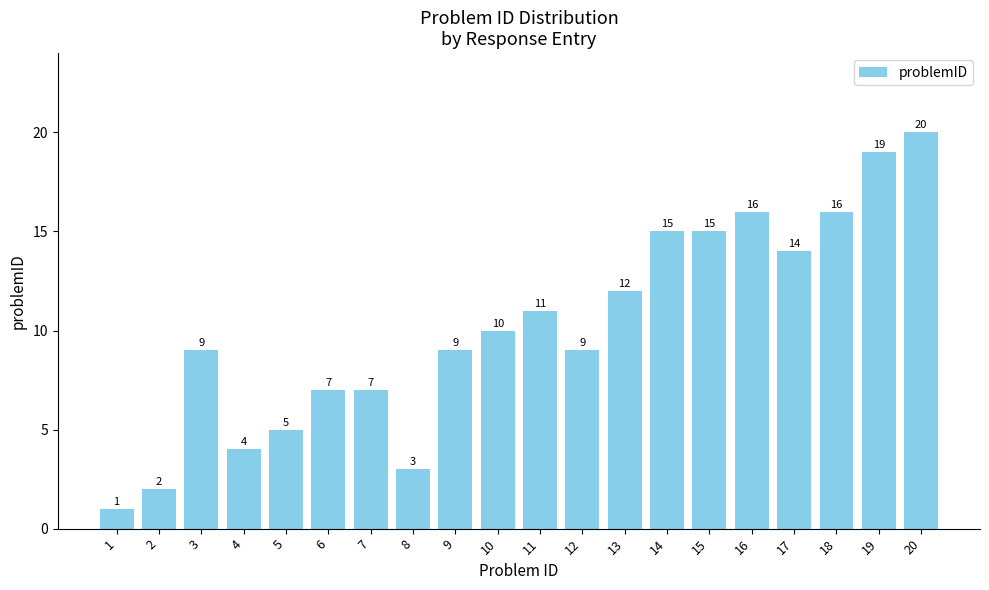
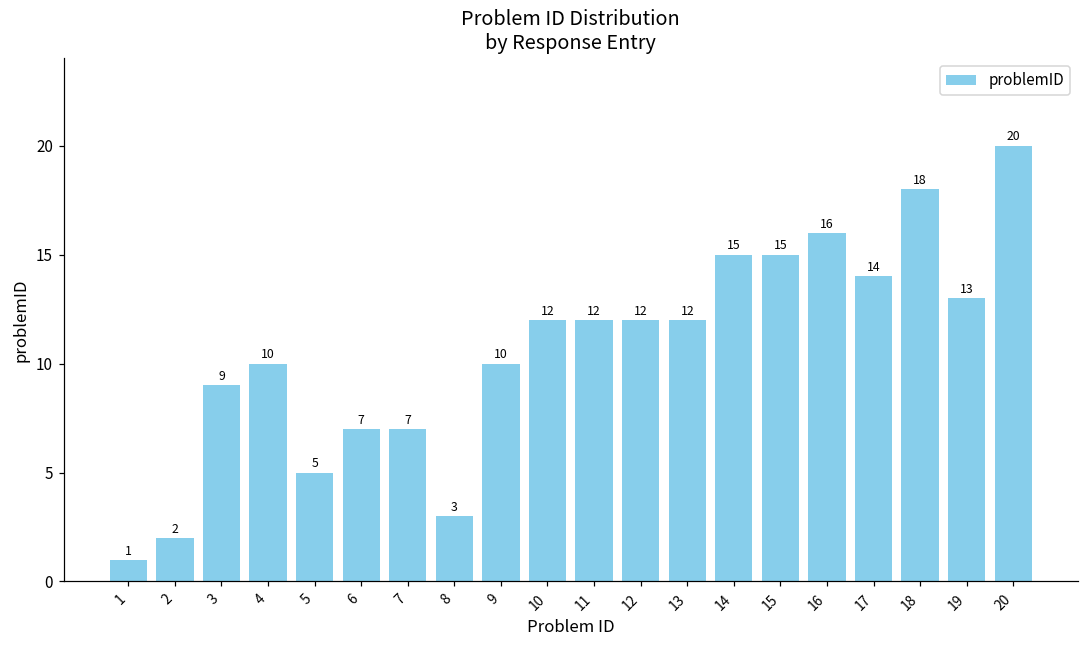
  {
    "1": 1,
    "2": 2,
    "3": 9,
-   "4": 4,
+   "4": 10,
    "5": 5,
    "6": 7,
    "7": 7,
    "8": 3,
-   "9": 9,
-   "10": 10,
-   "11": 11,
-   "12": 9,
+   "9": 10,
+   "10": 12,
+   "11": 12,
+   "12": 12,
    "13": 12,
    "14": 15,
    "15": 15,
    "16": 16,
    "17": 14,
-   "18": 16,
-   "19": 19,
+   "18": 18,
+   "19": 13,
    "20": 20
  }
